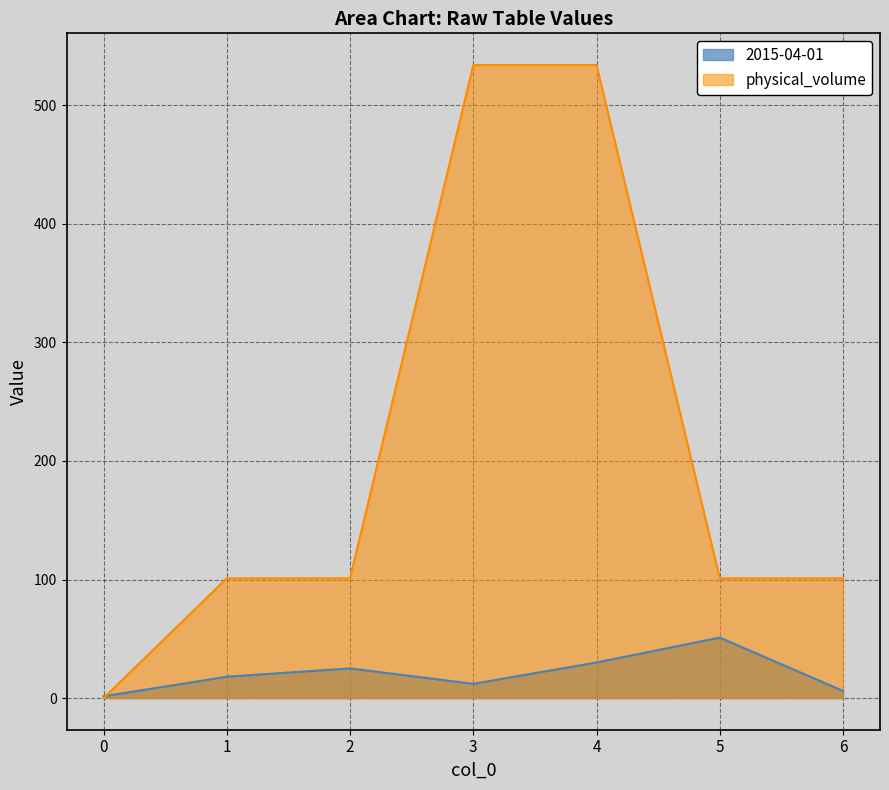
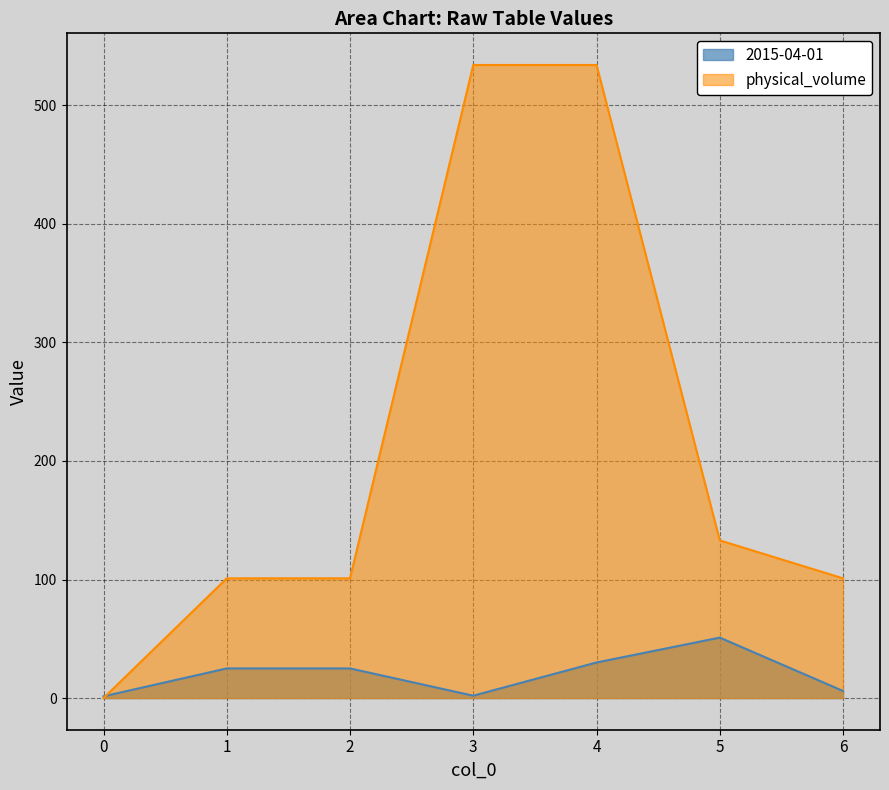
  {
    "2015-04-01": {
-     "1": 18,
+     "1": 25,
      "2": 25,
-     "3": 12,
+     "3": 2,
      "4": 30,
      "5": 51,
      "6": 6
    },
    "physical_volume": {
      "1": 101,
      "2": 101,
      "3": 534,
      "4": 534,
-     "5": 101,
+     "5": 133,
      "6": 101
    }
  }
